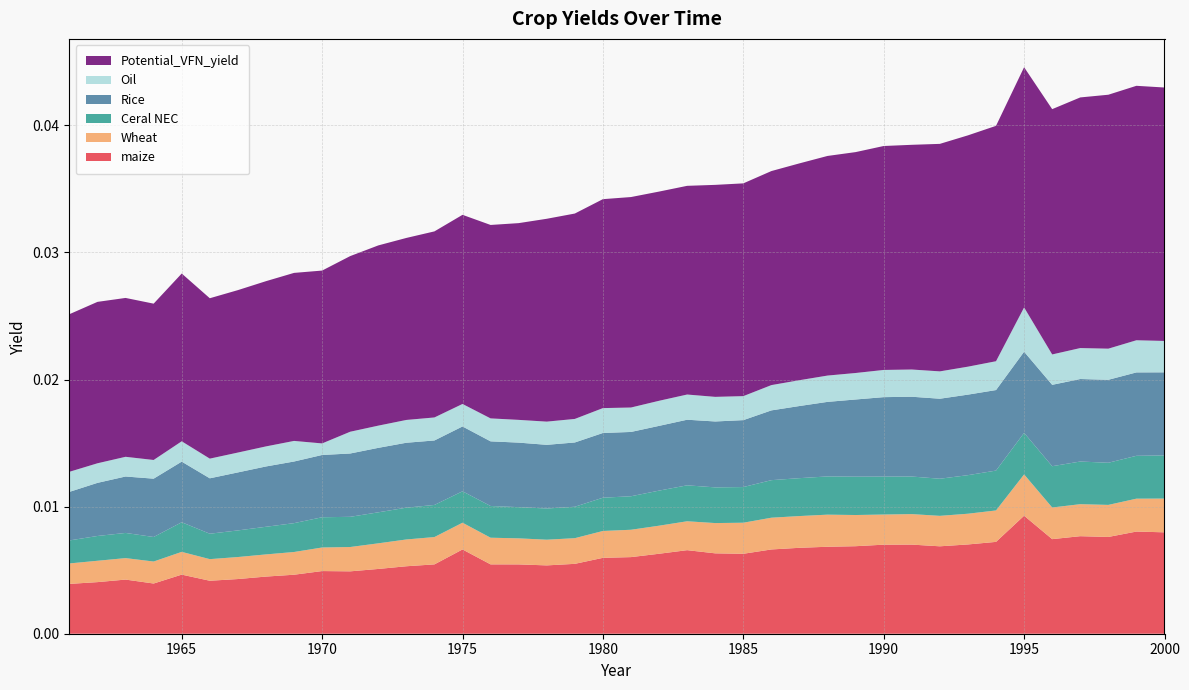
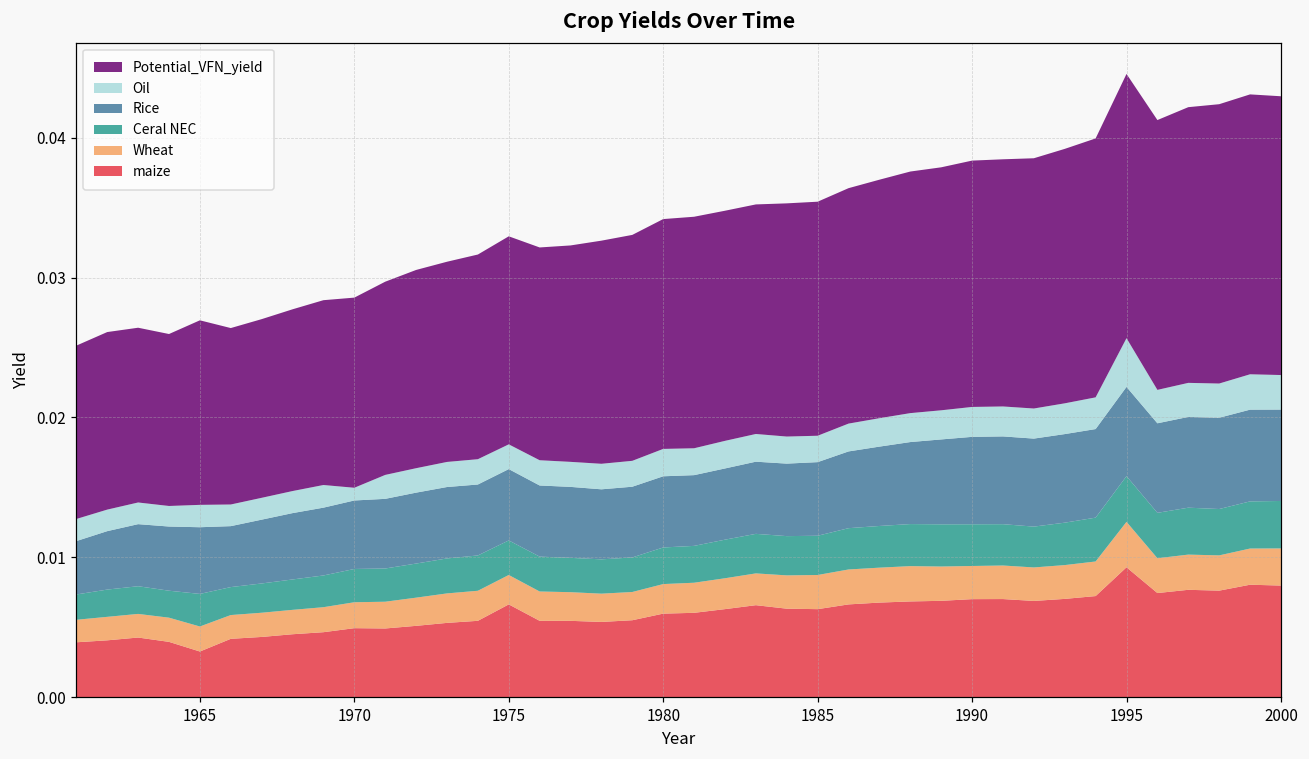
  {
    "maize": {
-     "1965": 0.0047,
+     "1965": 0.0033,
      "1970": 0.0049,
      "1975": 0.0066,
      "1980": 0.0060,
      "1985": 0.0063,
      "1990": 0.0070,
      "1995": 0.0093,
      "2000": 0.0080
    },
    "Wheat": {
      "1965": 0.0018,
      "1970": 0.0019,
      "1975": 0.0021,
      "1980": 0.0021,
      "1985": 0.0024,
      "1990": 0.0024,
      "1995": 0.0032,
      "2000": 0.0027
    },
    "Oil": {
      "1965": 0.0016,
      "1970": 0.0009,
      "1975": 0.0018,
      "1980": 0.0020,
      "1985": 0.0019,
      "1990": 0.0021,
      "1995": 0.0035,
      "2000": 0.0025
    },
    "Potential_VFN_yield": {
      "1965": 0.0132,
      "1970": 0.0136,
      "1975": 0.0149,
      "1980": 0.0164,
      "1985": 0.0167,
      "1990": 0.0176,
      "1995": 0.0189,
      "2000": 0.0199
    }
  }
